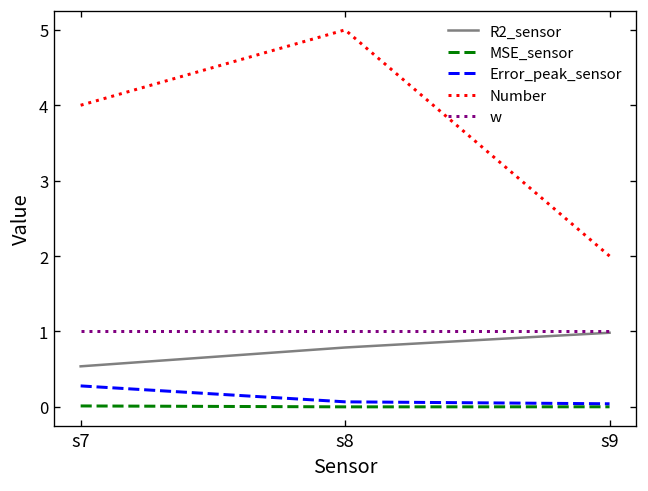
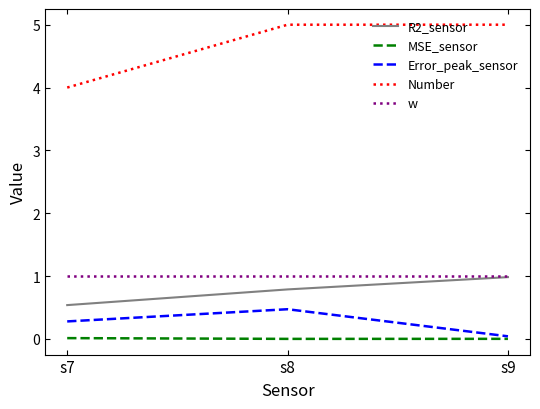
  {
    "R2_sensor": {
      "s7": 0.5,
      "s8": 0.8
    },
    "MSE_sensor": {
      "s7": 0.0,
      "s8": 0.0
    },
    "Error_peak_sensor": {
      "s7": 0.3,
-     "s8": 0.1
+     "s8": 0.5
    },
    "Number": {
      "s7": 4,
      "s8": 5,
-     "s9": 2
+     "s9": 5
    },
    "w": {
      "s7": 1.0,
      "s8": 1.0
    }
  }
